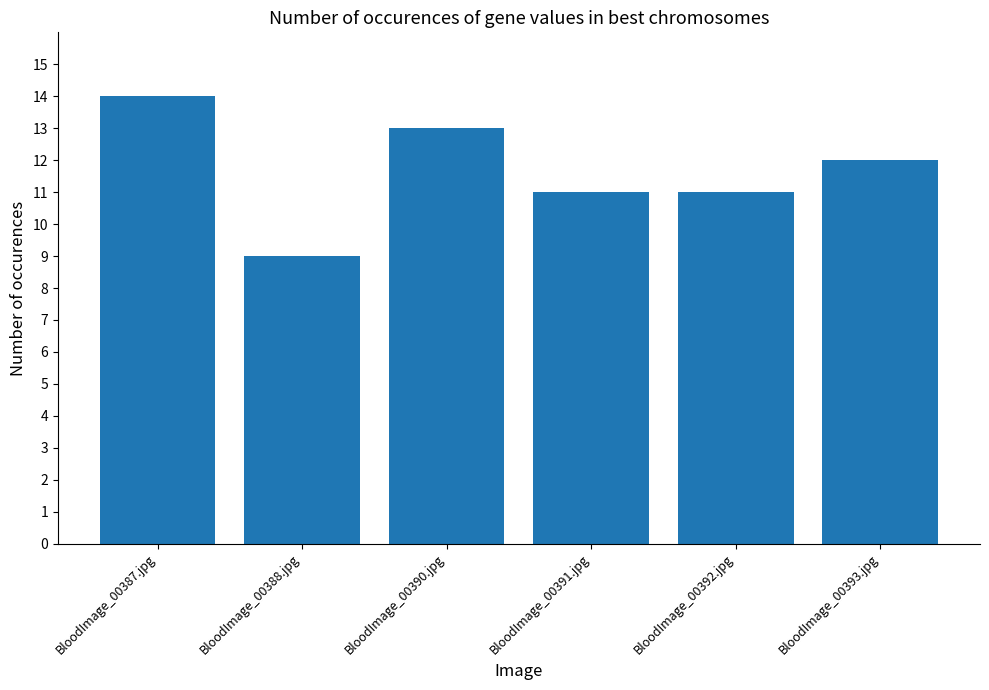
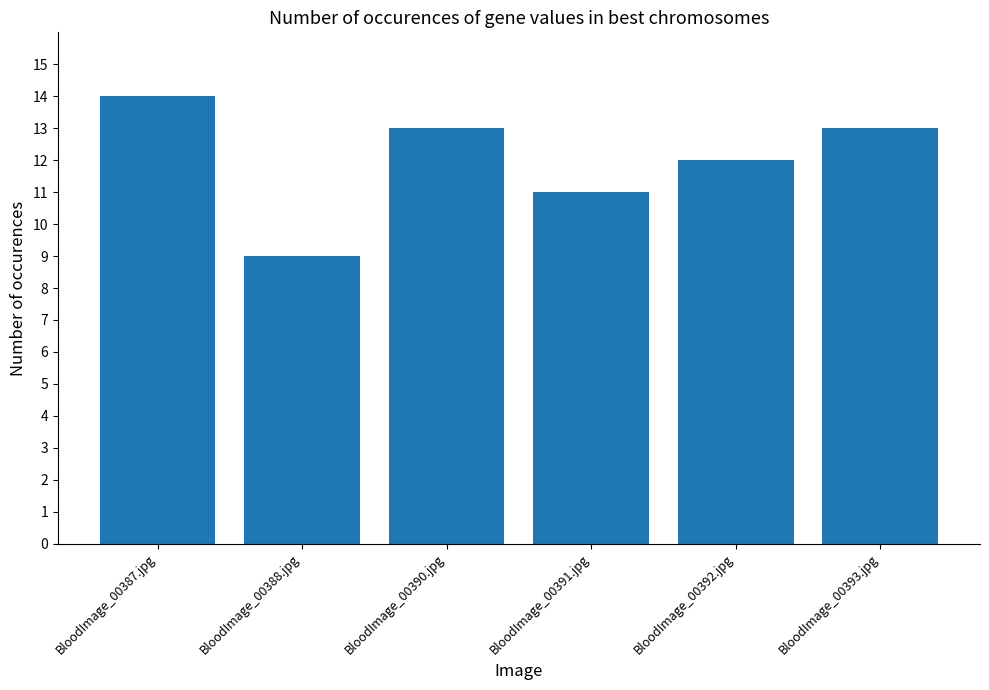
  {
    "BloodImage_00387.jpg": 14,
    "BloodImage_00388.jpg": 9,
    "BloodImage_00390.jpg": 13,
    "BloodImage_00391.jpg": 11,
-   "BloodImage_00392.jpg": 11,
-   "BloodImage_00393.jpg": 12
+   "BloodImage_00392.jpg": 12,
+   "BloodImage_00393.jpg": 13
  }
